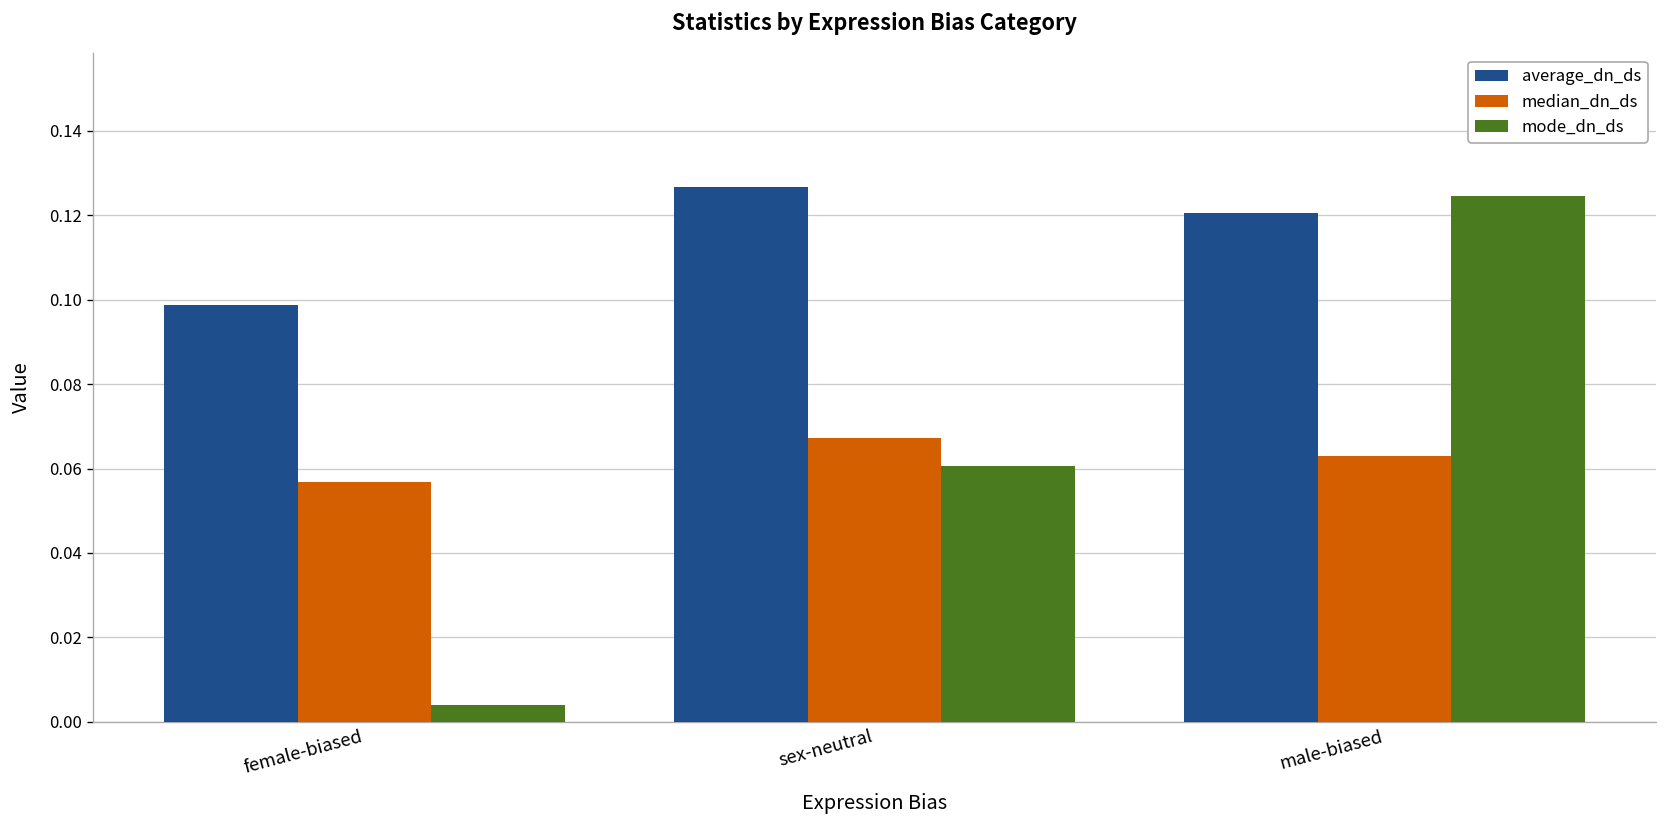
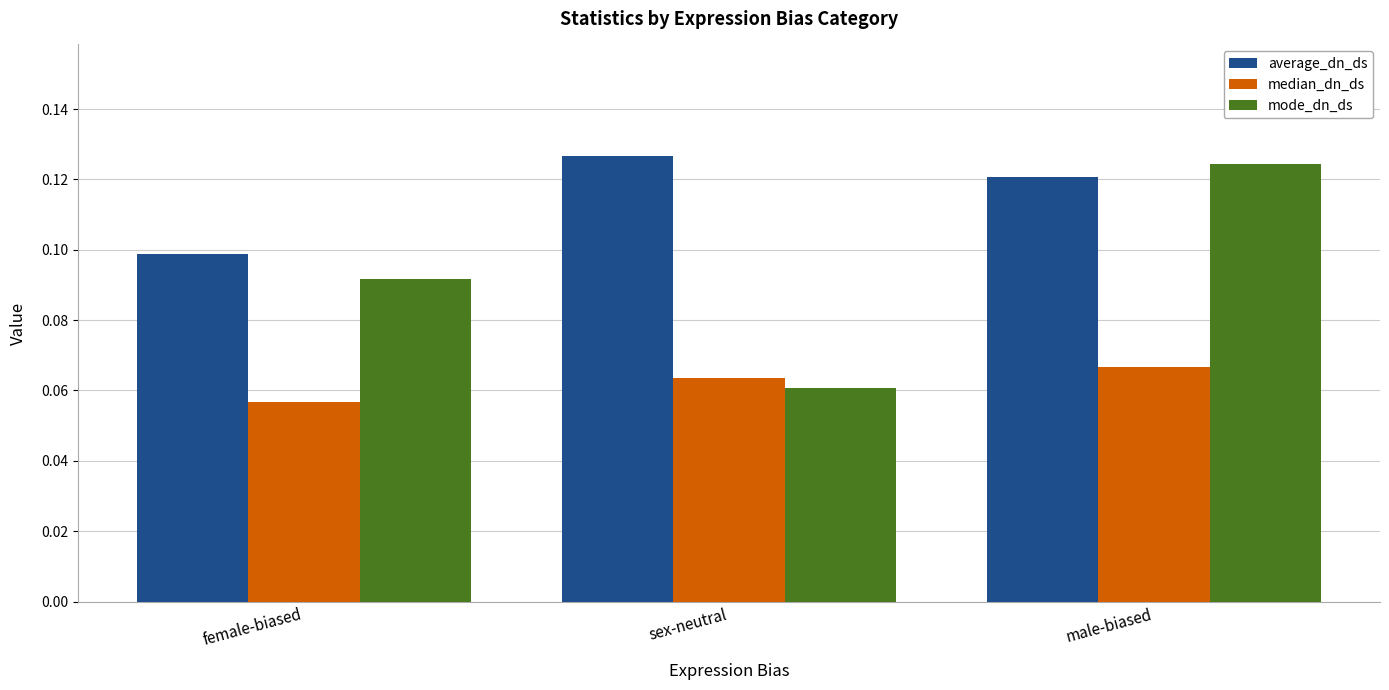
  {
    "average_dn_ds": {
      "female-biased": 0.099,
      "sex-neutral": 0.127,
      "male-biased": 0.121
    },
    "median_dn_ds": {
      "female-biased": 0.057,
-     "sex-neutral": 0.067,
-     "male-biased": 0.063
+     "sex-neutral": 0.064,
+     "male-biased": 0.067
    },
    "mode_dn_ds": {
-     "female-biased": 0.004,
+     "female-biased": 0.092,
      "sex-neutral": 0.061,
      "male-biased": 0.124
    }
  }
